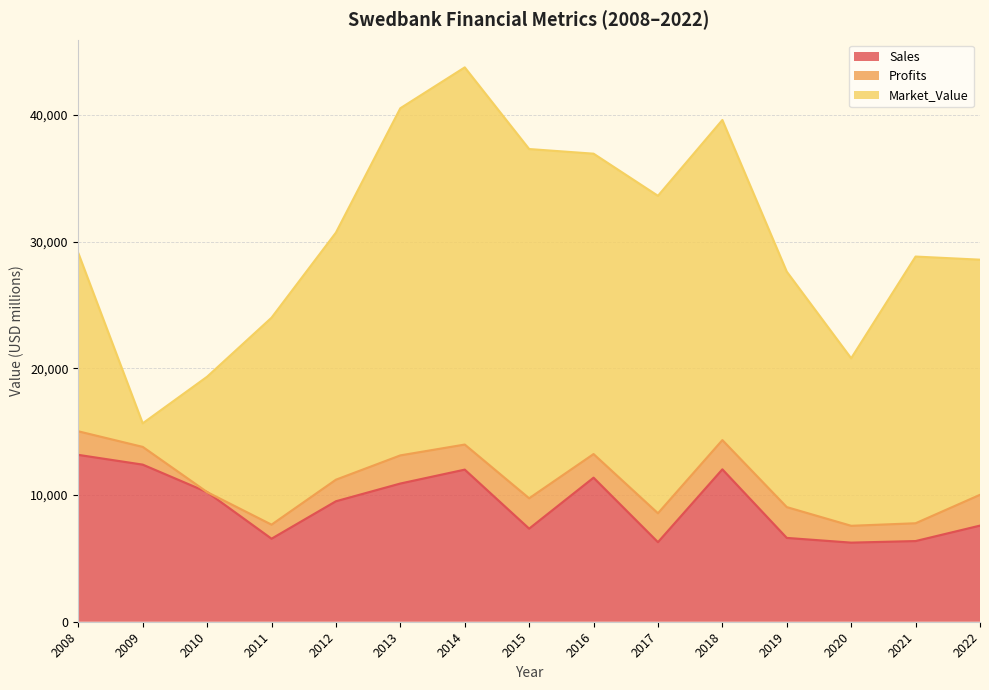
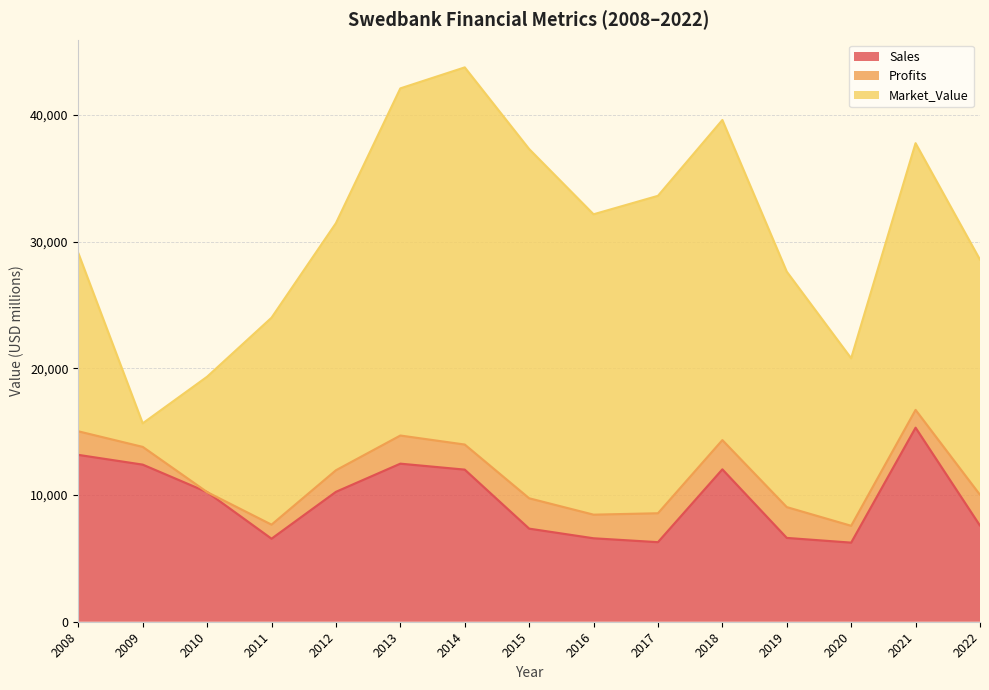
  {
    "Sales": {
      "2008": "13,200",
      "2009": "12,400",
      "2011": "6,600",
-     "2012": "9,500",
-     "2013": "10,900",
+     "2012": "10,300",
+     "2013": "12,500",
      "2014": "12,000",
      "2015": "7,300",
-     "2016": "11,400",
+     "2016": "6,600",
      "2017": "6,300",
      "2018": "12,000",
      "2019": "6,600",
      "2020": "6,200",
-     "2021": "6,400",
+     "2021": "15,300",
      "2022": "7,600"
    }
  }
